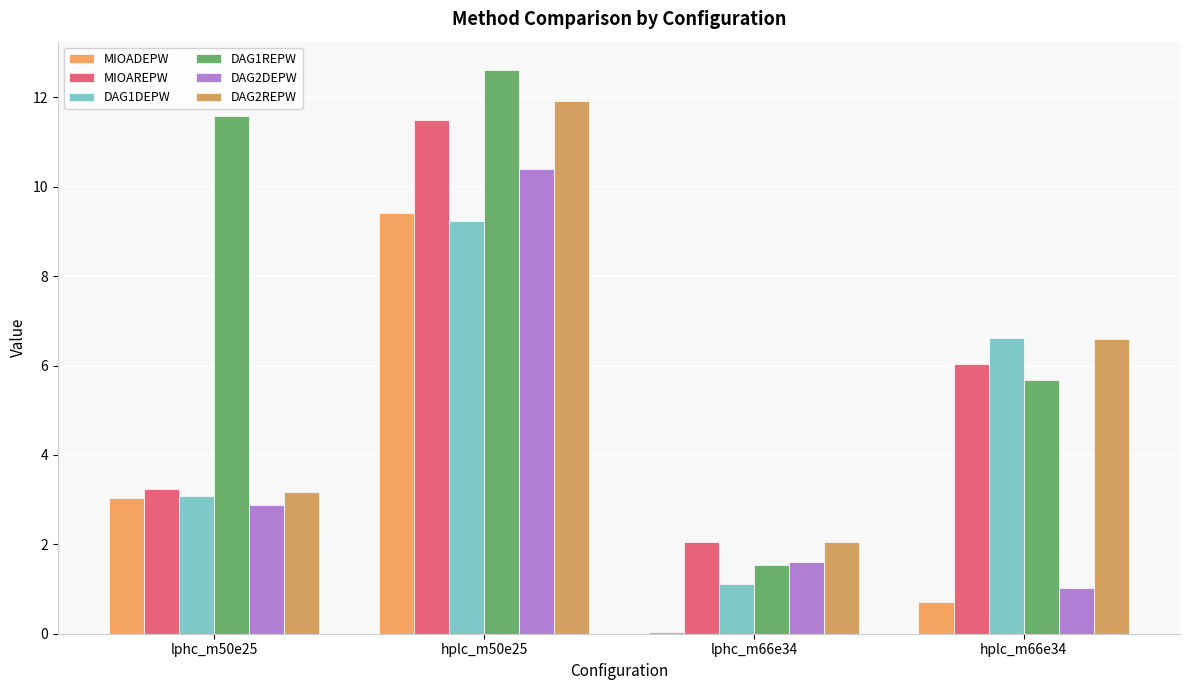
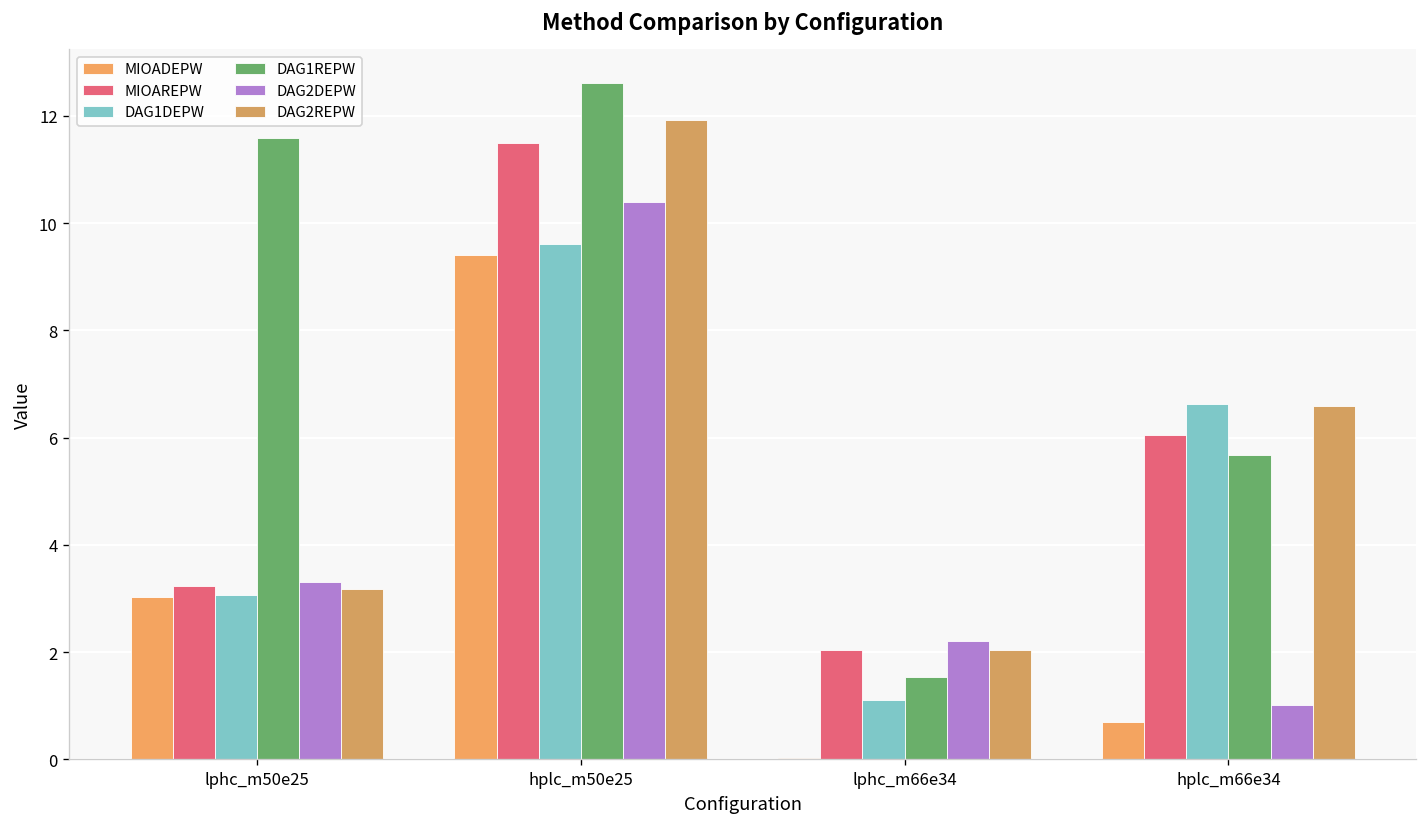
  {
    "MIOAREPW": {
      "lphc_m50e25": 3.2,
      "hplc_m50e25": 11.5,
      "lphc_m66e34": 2.0,
      "hplc_m66e34": 6.0
    },
    "DAG1DEPW": {
      "lphc_m50e25": 3.1,
-     "hplc_m50e25": 9.2,
+     "hplc_m50e25": 9.6,
      "lphc_m66e34": 1.1,
      "hplc_m66e34": 6.6
    },
    "DAG1REPW": {
      "lphc_m50e25": 11.6,
      "hplc_m50e25": 12.6,
      "lphc_m66e34": 1.5,
      "hplc_m66e34": 5.7
    },
    "DAG2DEPW": {
-     "lphc_m50e25": 2.9,
+     "lphc_m50e25": 3.3,
      "hplc_m50e25": 10.4,
-     "lphc_m66e34": 1.6,
+     "lphc_m66e34": 2.2,
      "hplc_m66e34": 1.0
    }
  }
